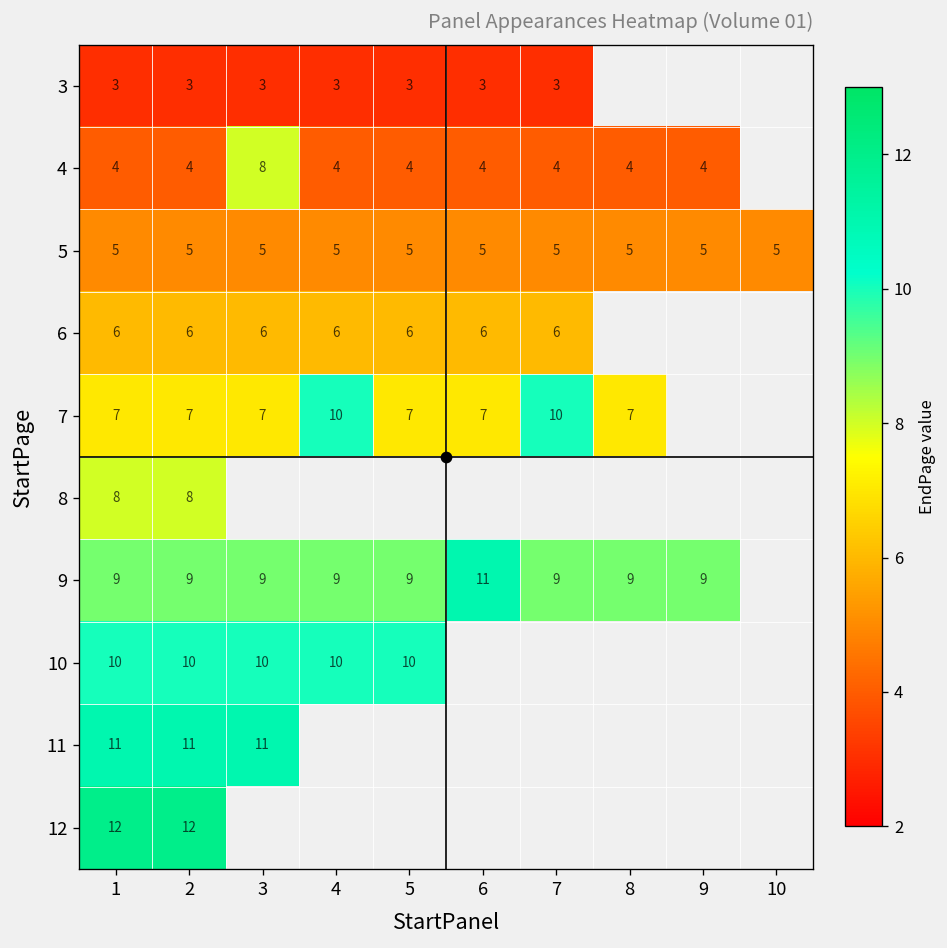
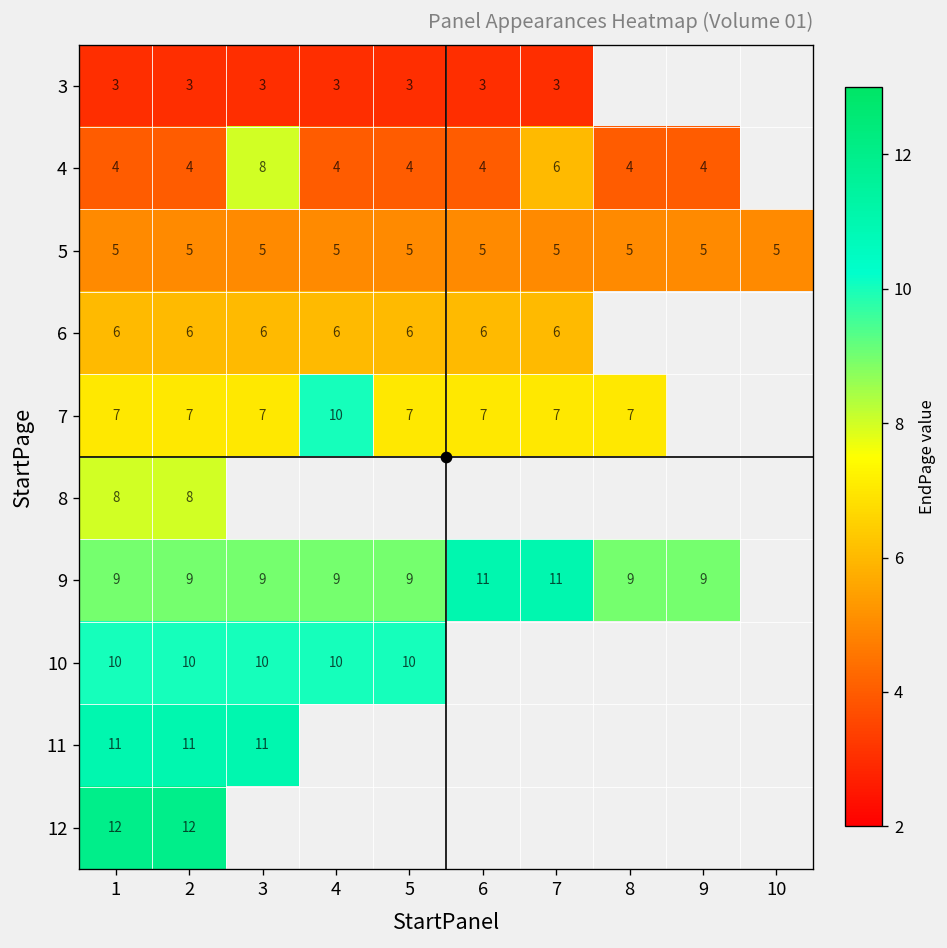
  {
    "3": {
      "1": 3,
      "2": 3,
      "3": 3,
      "4": 3,
      "5": 3,
      "6": 3,
      "7": 3
    },
    "4": {
      "1": 4,
      "2": 4,
      "3": 8,
      "4": 4,
      "5": 4,
      "6": 4,
-     "7": 4,
+     "7": 6,
      "8": 4,
      "9": 4
    },
    "5": {
      "1": 5,
      "2": 5,
      "3": 5,
      "4": 5,
      "5": 5,
      "6": 5,
      "7": 5,
      "8": 5,
      "9": 5,
      "10": 5
    },
    "6": {
      "1": 6,
      "2": 6,
      "3": 6,
      "4": 6,
      "5": 6,
      "6": 6,
      "7": 6
    },
    "7": {
      "1": 7,
      "2": 7,
      "3": 7,
      "4": 10,
      "5": 7,
      "6": 7,
-     "7": 10,
+     "7": 7,
      "8": 7
    },
    "8": {
      "1": 8,
      "2": 8
    },
    "9": {
      "1": 9,
      "2": 9,
      "3": 9,
      "4": 9,
      "5": 9,
      "6": 11,
-     "7": 9,
+     "7": 11,
      "8": 9,
      "9": 9
    },
    "10": {
      "1": 10,
      "2": 10,
      "3": 10,
      "4": 10,
      "5": 10
    },
    "11": {
      "1": 11,
      "2": 11,
      "3": 11
    },
    "12": {
      "1": 12,
      "2": 12
    }
  }
